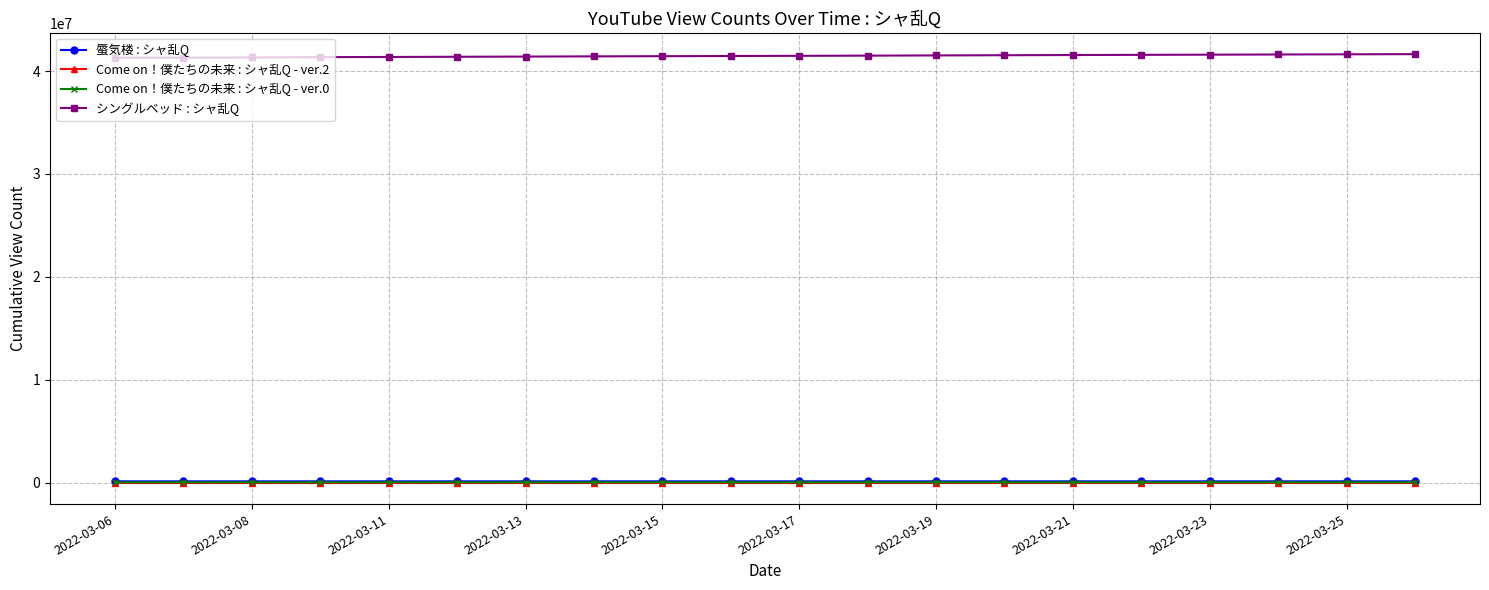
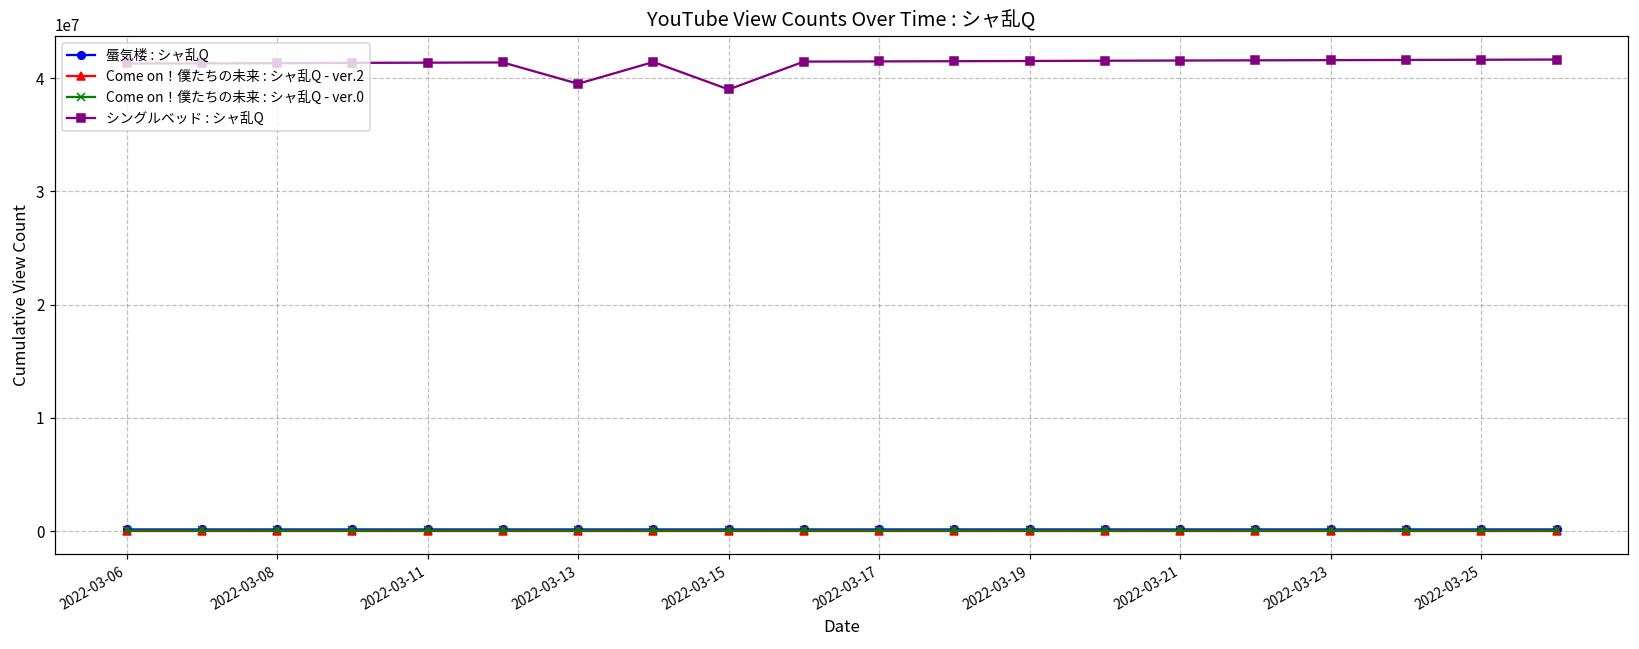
  {
    "シングルベッド : シャ乱Q": {
      "2022-03-11": 41400000,
-     "2022-03-13": 41400000,
-     "2022-03-15": 41400000,
+     "2022-03-13": 39500000,
+     "2022-03-15": 39000000,
      "2022-03-17": 41500000,
      "2022-03-19": 41500000,
      "2022-03-21": 41600000,
      "2022-03-23": 41600000,
      "2022-03-25": 41600000
    }
  }
